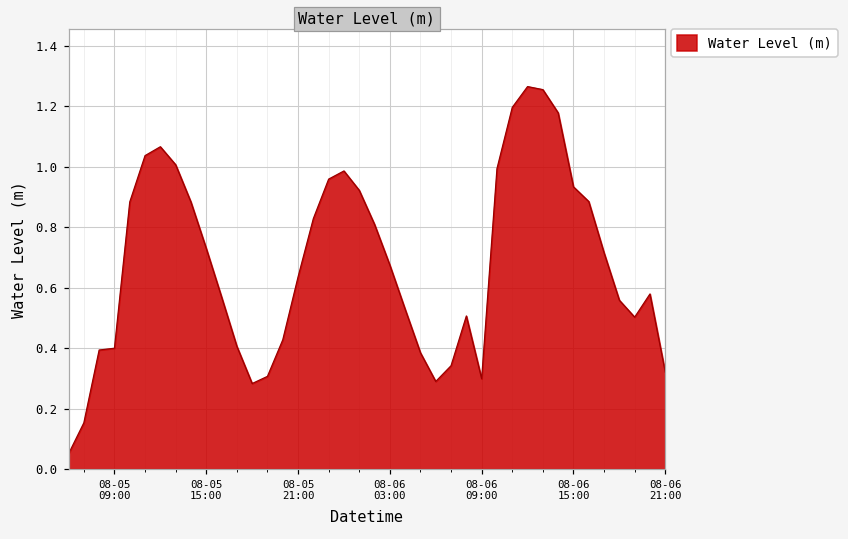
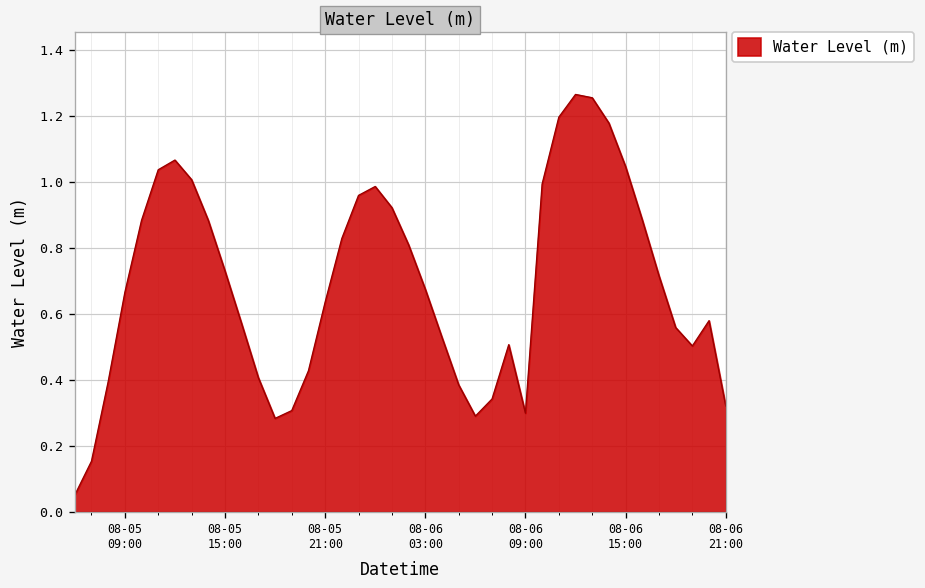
  {
-   "08-05 09:00": 0.40,
+   "08-05 09:00": 0.66,
    "08-05 15:00": 0.73,
    "08-05 21:00": 0.64,
    "08-06 03:00": 0.67,
    "08-06 09:00": 0.30,
-   "08-06 15:00": 0.93,
+   "08-06 15:00": 1.05,
    "08-06 21:00": 0.32
  }
